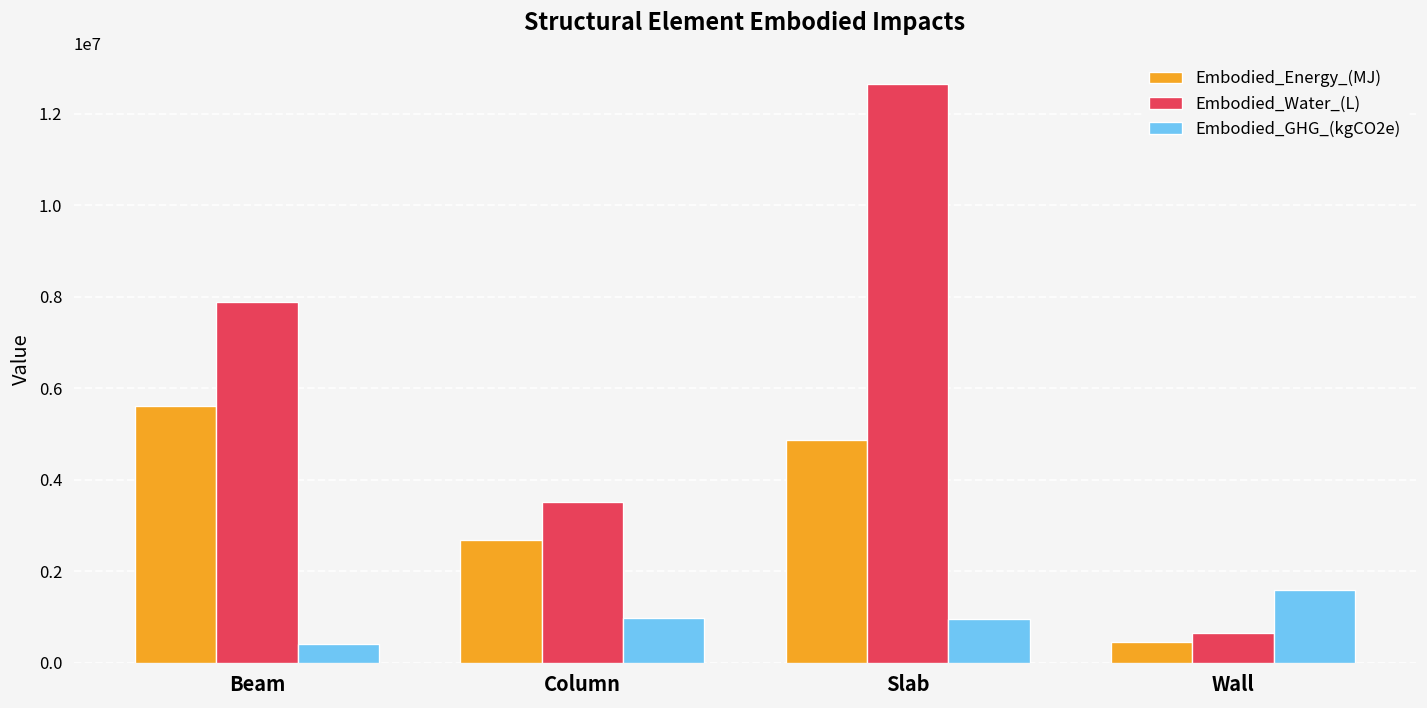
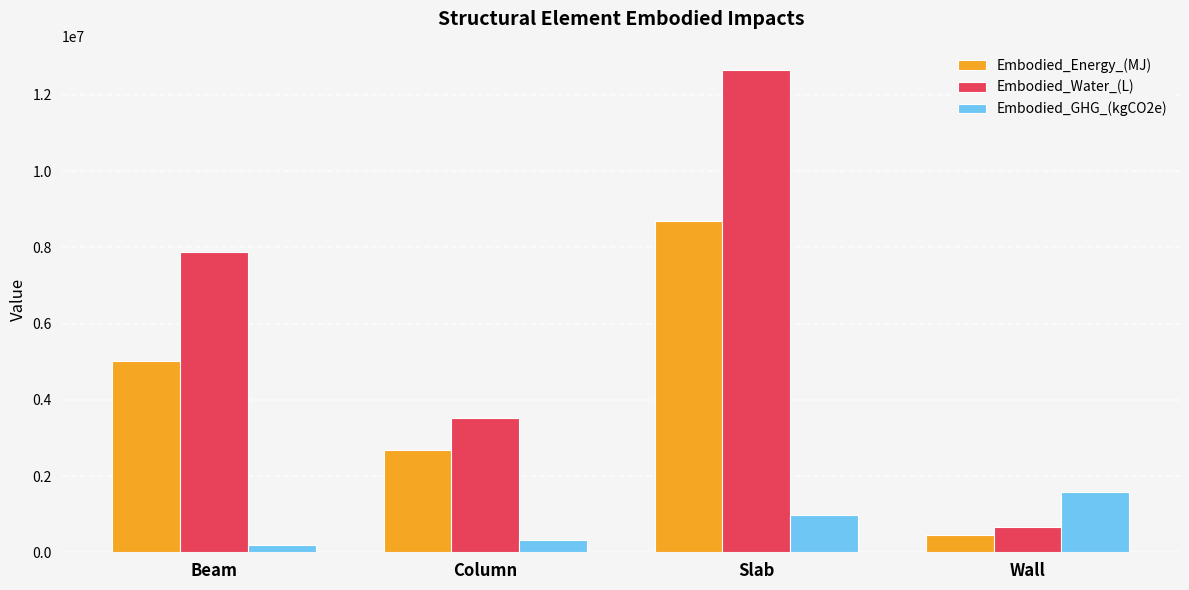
  {
    "Embodied_Energy_(MJ)": {
-     "Beam": 5600000,
+     "Beam": 5000000,
      "Column": 2700000,
-     "Slab": 4900000,
+     "Slab": 8700000,
      "Wall": 400000
    },
    "Embodied_Water_(L)": {
      "Beam": 7900000,
      "Column": 3500000,
      "Slab": 12700000,
      "Wall": 700000
    },
    "Embodied_GHG_(kgCO2e)": {
-     "Beam": 400000,
-     "Column": 1000000,
+     "Beam": 200000,
+     "Column": 300000,
      "Slab": 1000000,
      "Wall": 1600000
    }
  }
